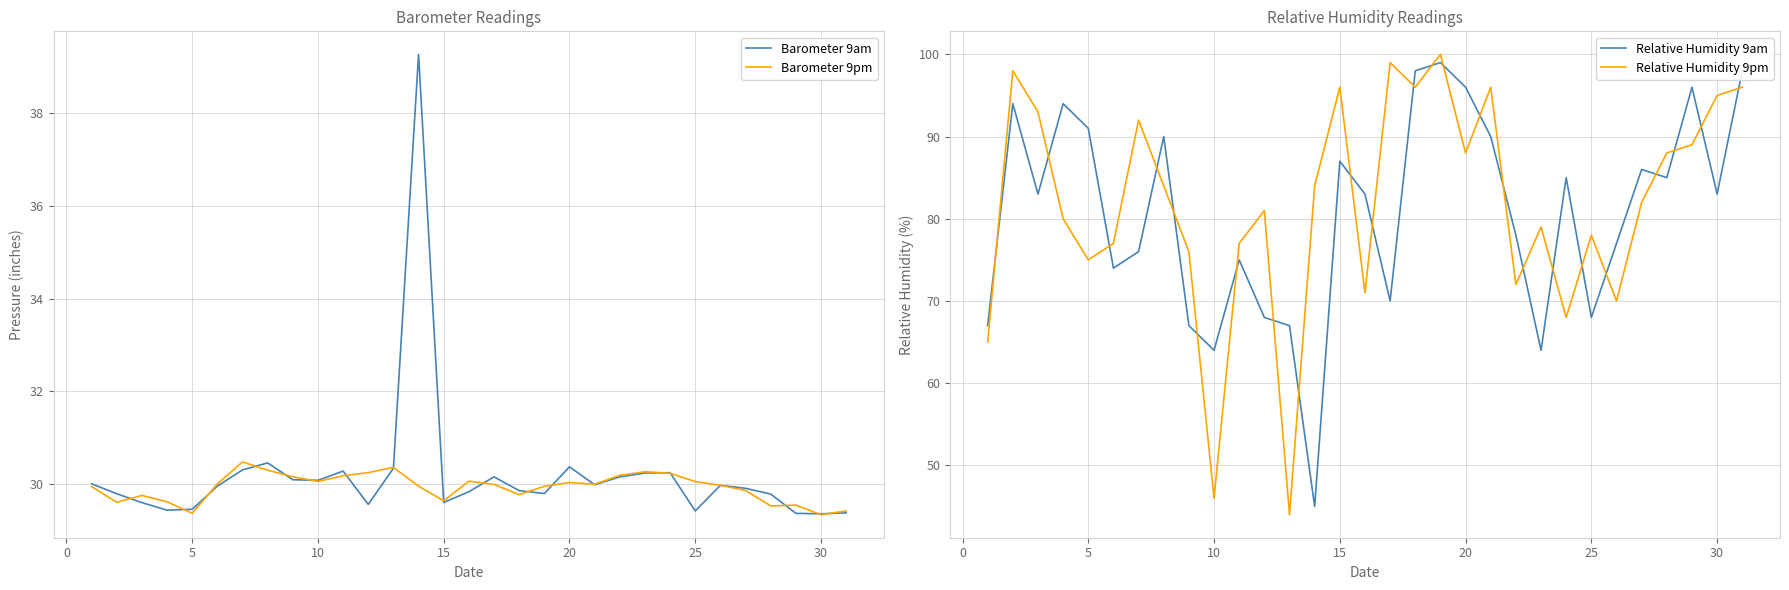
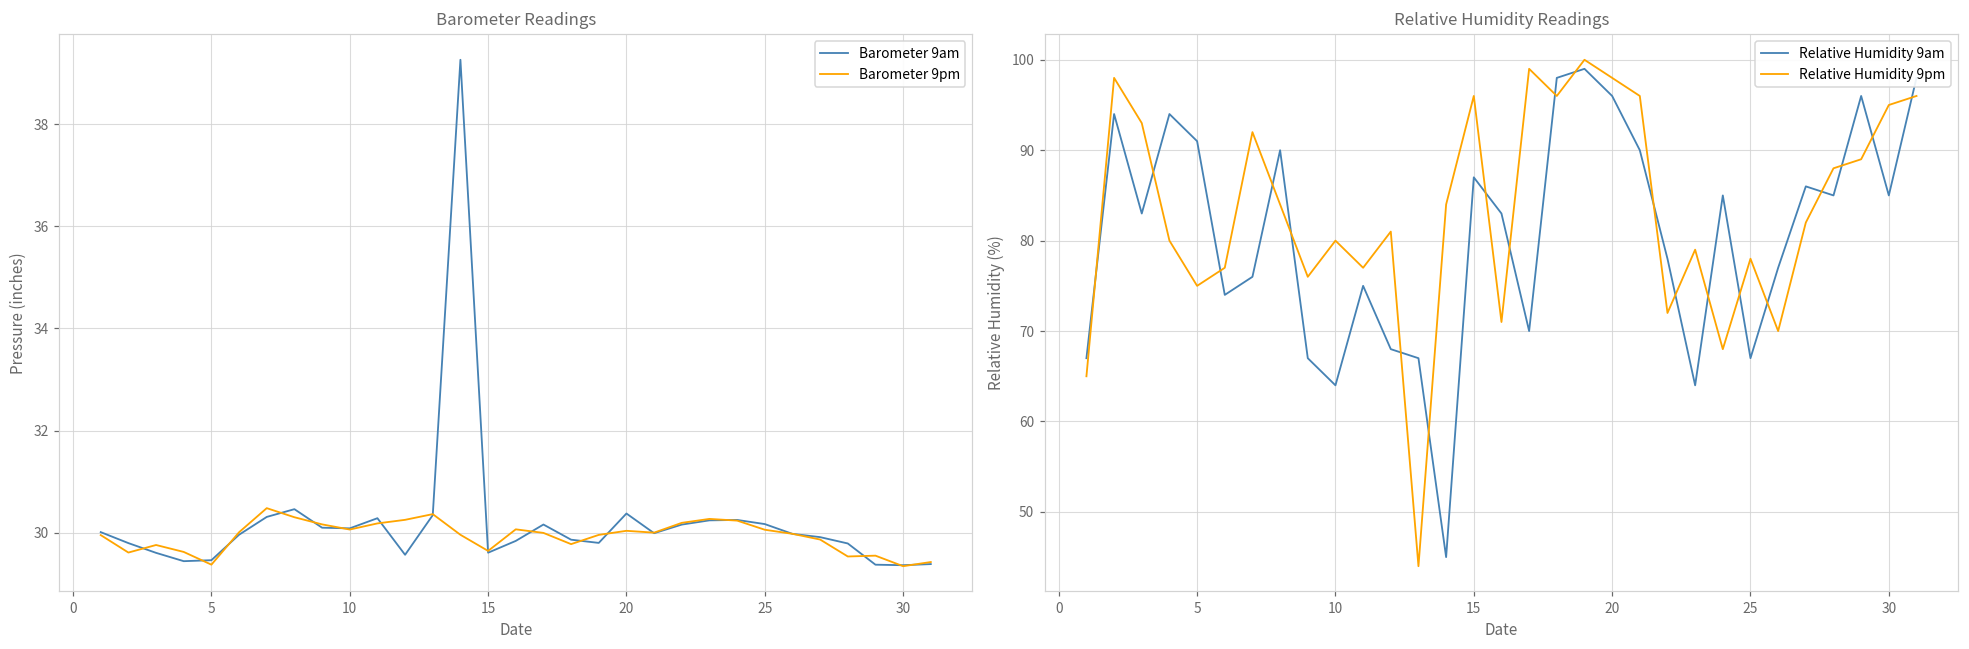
  {
    "Barometer Readings": {
      "Barometer 9am": {
        "5": 29.5,
        "20": 30.4,
-       "25": 29.4
+       "25": 30.2
      },
      "Barometer 9pm": {
        "5": 29.4,
        "20": 30.0,
        "25": 30.1
      }
    },
    "Relative Humidity Readings": {
      "Relative Humidity 9am": {
        "5": 91,
        "10": 64,
        "15": 87,
        "20": 96,
-       "25": 68,
-       "30": 83
+       "25": 67,
+       "30": 85
      },
      "Relative Humidity 9pm": {
        "5": 75,
-       "10": 46,
+       "10": 80,
        "15": 96,
-       "20": 88,
+       "20": 98,
        "25": 78,
        "30": 95
      }
    }
  }
